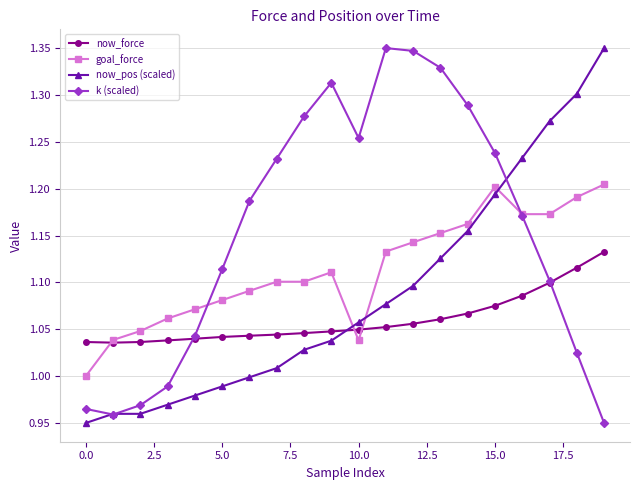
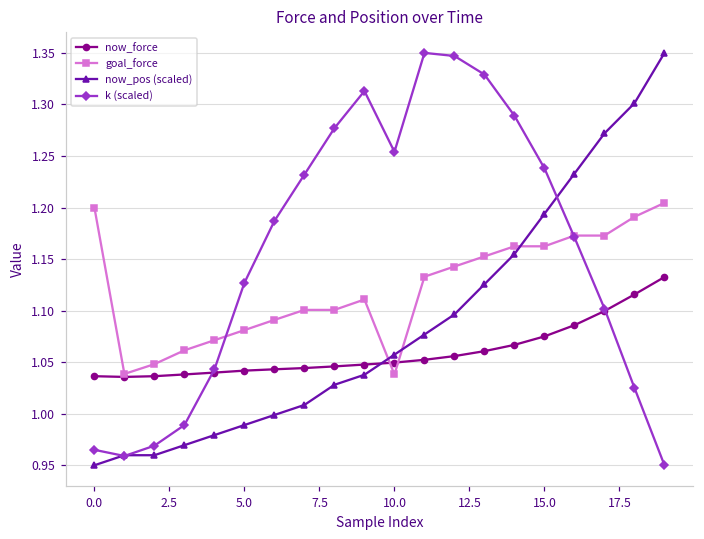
  {
    "goal_force": {
-     "0.0": 1.0,
+     "0.0": 1.2,
      "5.0": 1.08,
      "10.0": 1.04,
-     "15.0": 1.20
+     "15.0": 1.16
    },
    "k (scaled)": {
      "0.0": 0.97,
-     "5.0": 1.11,
+     "5.0": 1.13,
      "10.0": 1.25,
      "15.0": 1.24
    }
  }
